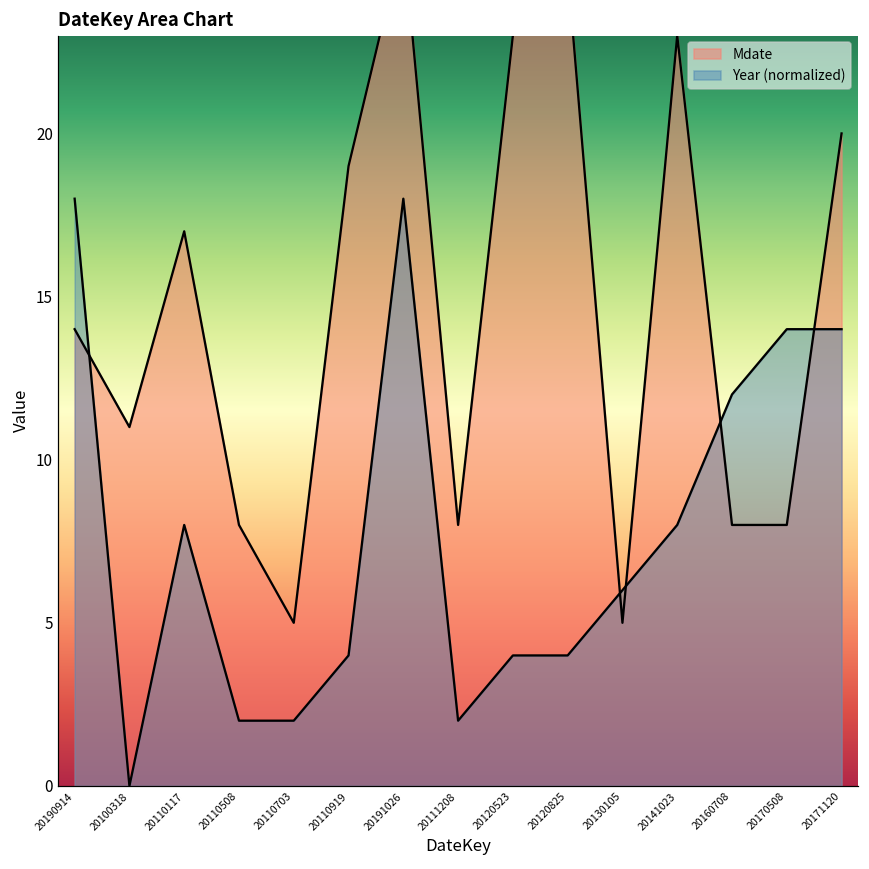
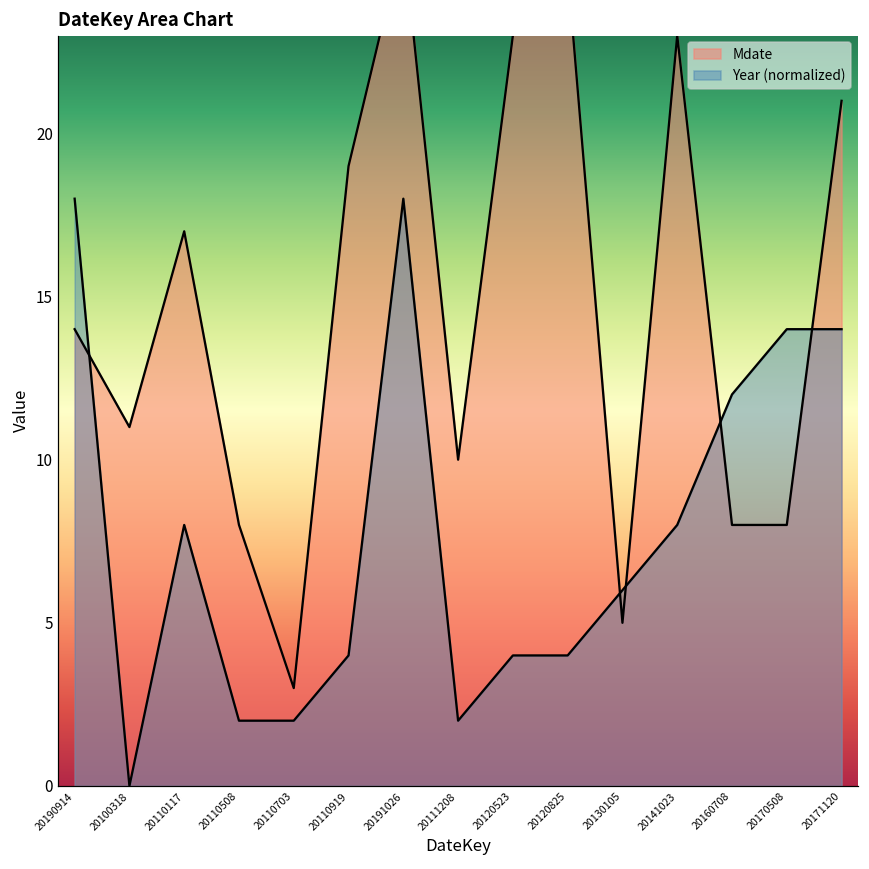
  {
    "Mdate": {
      "20190914": 14,
      "20100318": 11,
      "20110117": 17,
      "20110508": 8,
-     "20110703": 5,
+     "20110703": 3,
      "20110919": 19,
-     "20111208": 8,
+     "20111208": 10,
      "20120523": 23,
      "20130105": 5,
      "20141023": 23,
      "20160708": 8,
      "20170508": 8,
-     "20171120": 20
+     "20171120": 21
    },
    "Year (normalized)": {
      "20190914": 18,
      "20100318": 0,
      "20110117": 8,
      "20110508": 2,
      "20110703": 2,
      "20110919": 4,
      "20191026": 18,
      "20111208": 2,
      "20120523": 4,
      "20120825": 4,
      "20130105": 6,
      "20141023": 8,
      "20160708": 12,
      "20170508": 14,
      "20171120": 14
    }
  }
